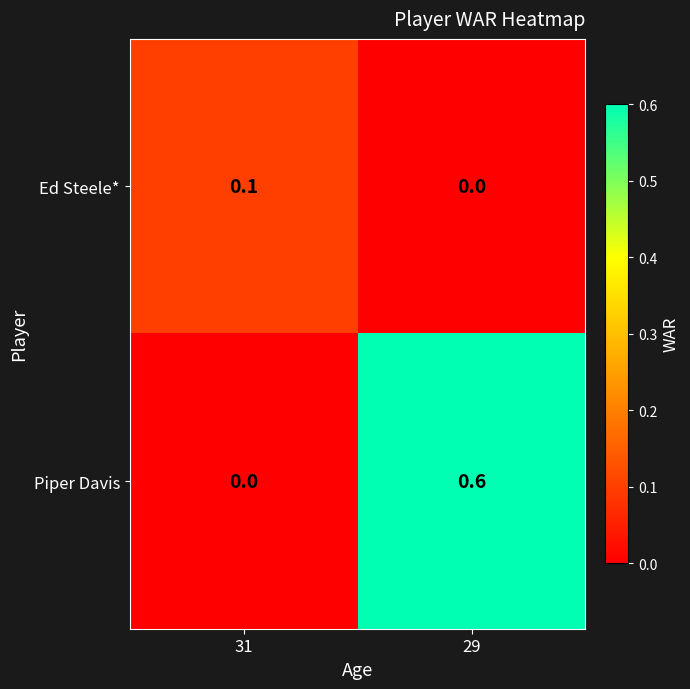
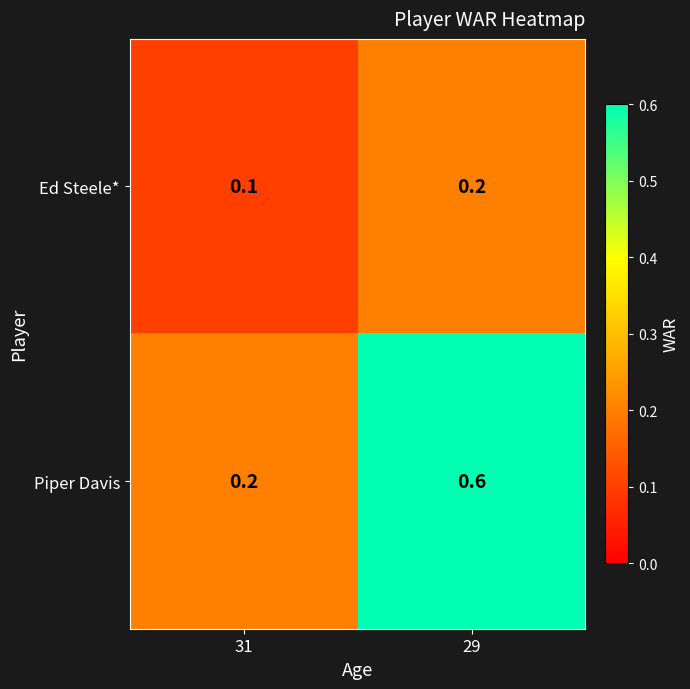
  {
    "Ed Steele*": {
      "31": 0.1,
-     "29": 0.0
+     "29": 0.2
    },
    "Piper Davis": {
-     "31": 0.0,
+     "31": 0.2,
      "29": 0.6
    }
  }
